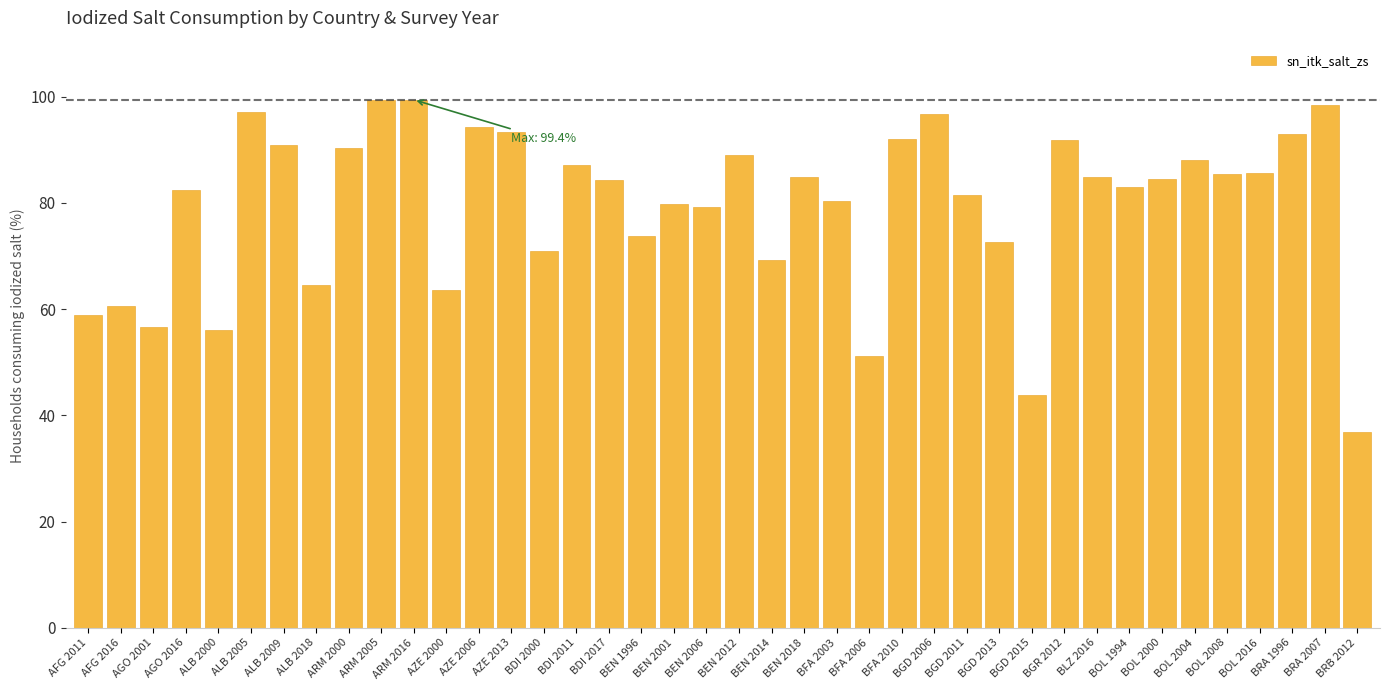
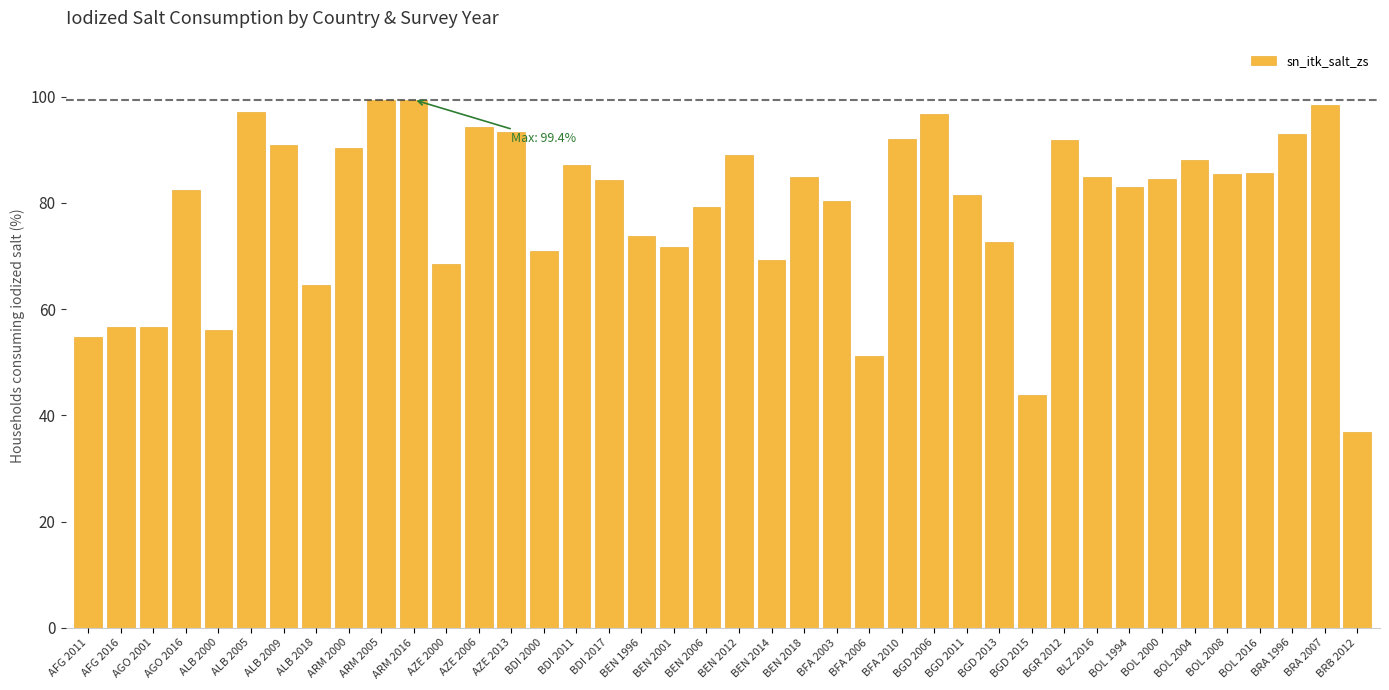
  {
-   "AFG 2011": 59,
-   "AFG 2016": 61,
+   "AFG 2011": 55,
+   "AFG 2016": 57,
    "AGO 2001": 57,
    "AGO 2016": 82,
    "ALB 2000": 56,
    "ALB 2005": 97,
    "ALB 2009": 91,
    "ALB 2018": 65,
    "ARM 2000": 90,
    "ARM 2005": 99,
-   "AZE 2000": 64,
+   "AZE 2000": 68,
    "BDI 2000": 71,
    "BDI 2011": 87,
    "BDI 2017": 84,
    "BEN 1996": 74,
-   "BEN 2001": 80,
+   "BEN 2001": 72,
    "BEN 2006": 79,
    "BEN 2012": 89,
    "BEN 2014": 69,
    "BEN 2018": 85,
    "BFA 2003": 80,
    "BFA 2006": 51,
    "BFA 2010": 92,
    "BGD 2006": 97,
    "BGD 2011": 81,
    "BGD 2013": 73,
    "BGD 2015": 44,
    "BGR 2012": 92,
    "BLZ 2016": 85,
    "BOL 1994": 83,
    "BOL 2000": 85,
    "BOL 2004": 88,
    "BOL 2008": 85,
    "BOL 2016": 86,
    "BRA 1996": 93,
    "BRA 2007": 98,
    "BRB 2012": 37
  }
